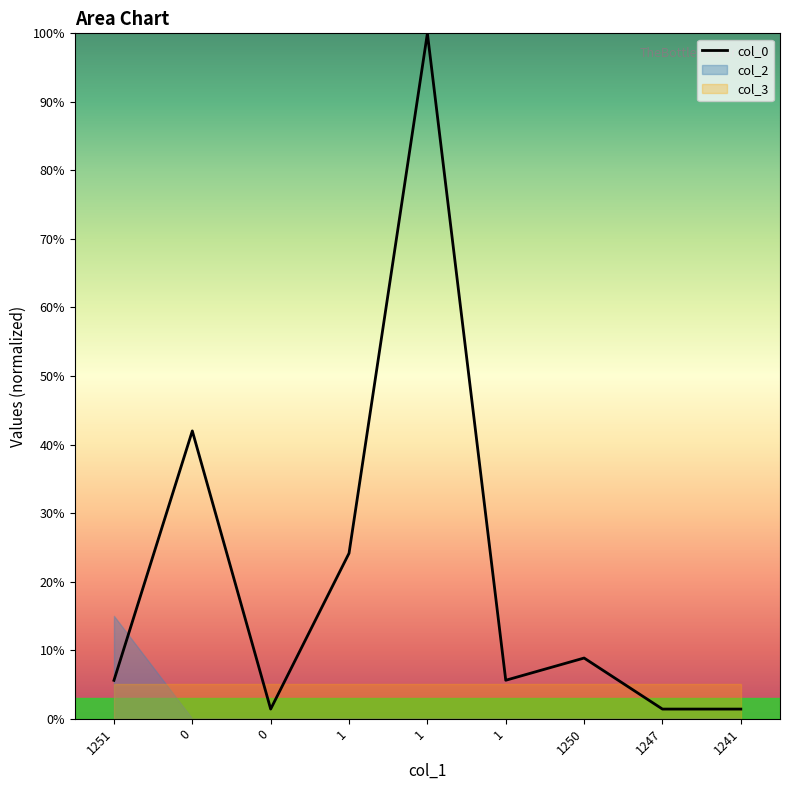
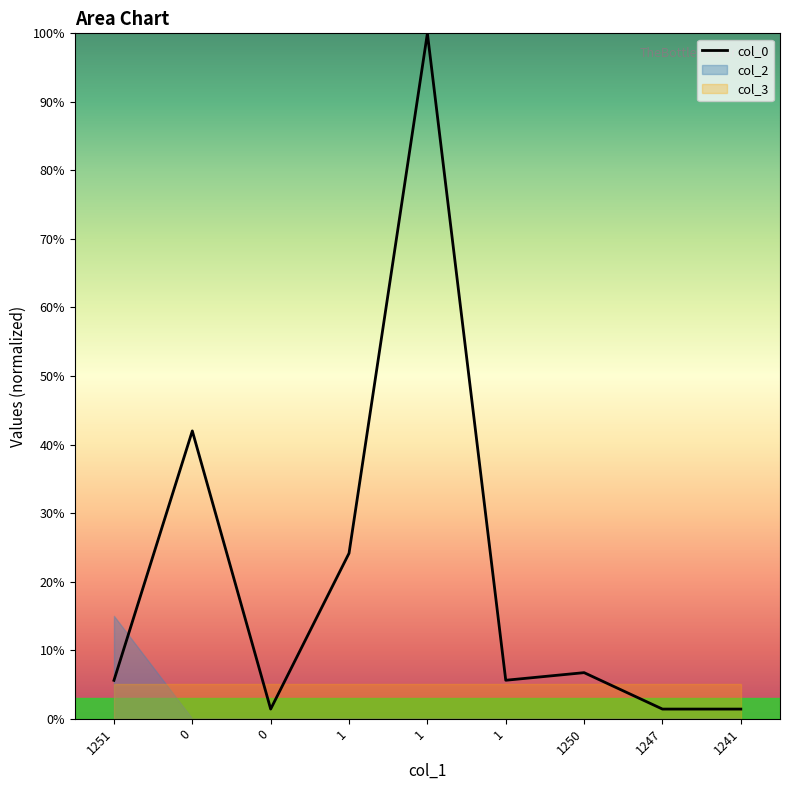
  {
    "col_0": {
      "1251": "6%",
-     "1250": "9%"
+     "1250": "7%"
    },
    "col_2": {
      "1251": "15%"
    },
    "col_3": {
      "1251": "5%",
      "1250": "5%",
      "1247": "5%",
      "1241": "5%"
    }
  }
